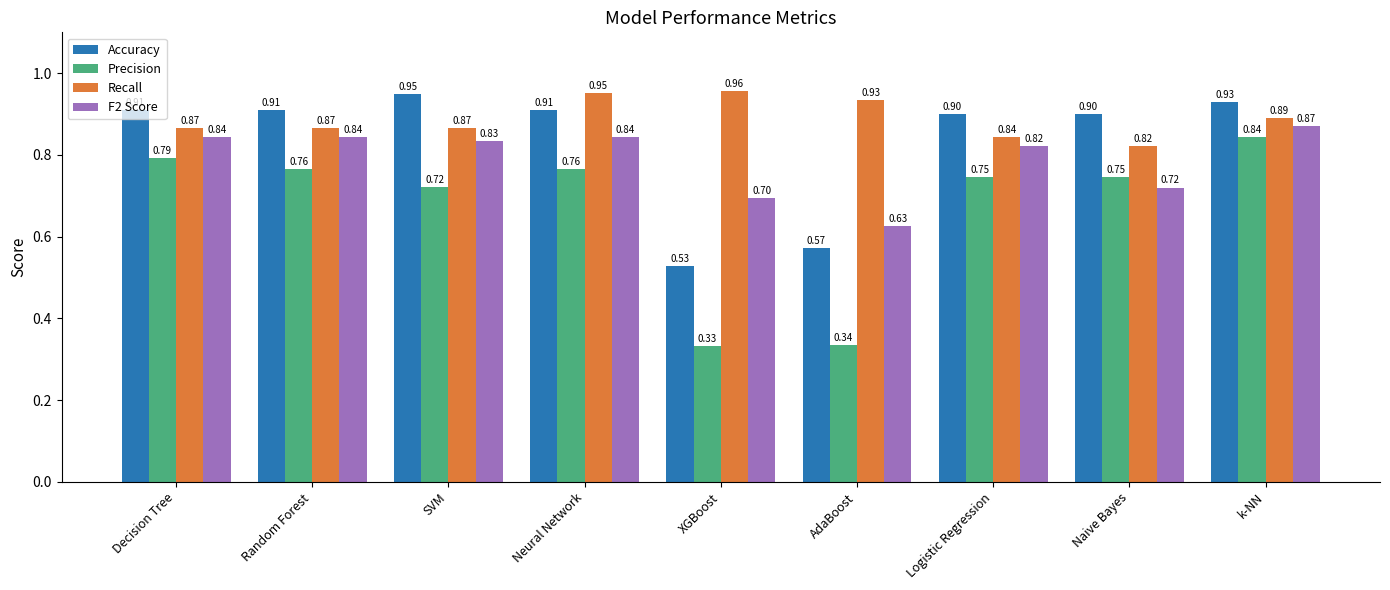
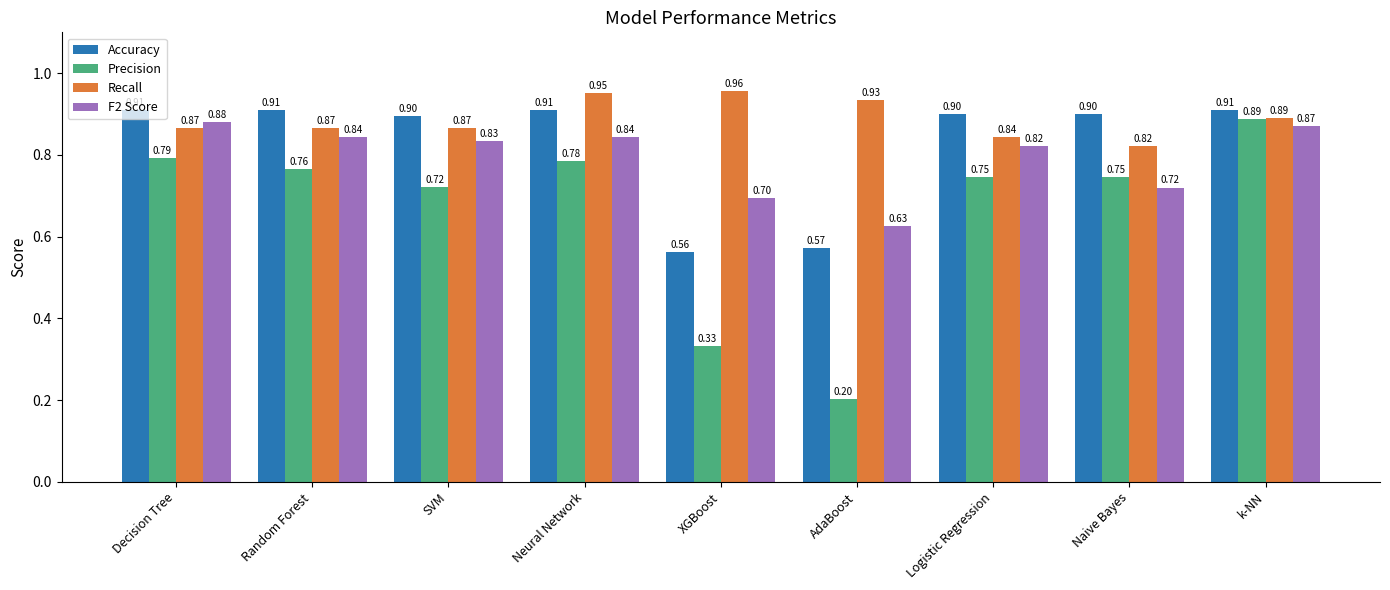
  {
    "Accuracy": {
      "Random Forest": 0.91,
-     "SVM": 0.95,
+     "SVM": 0.90,
      "Neural Network": 0.91,
-     "XGBoost": 0.53,
+     "XGBoost": 0.56,
      "AdaBoost": 0.57,
      "Logistic Regression": 0.90,
      "Naive Bayes": 0.90,
-     "k-NN": 0.93
+     "k-NN": 0.91
    },
    "Precision": {
      "Decision Tree": 0.79,
      "Random Forest": 0.76,
      "SVM": 0.72,
-     "Neural Network": 0.76,
+     "Neural Network": 0.78,
      "XGBoost": 0.33,
-     "AdaBoost": 0.34,
+     "AdaBoost": 0.20,
      "Logistic Regression": 0.75,
      "Naive Bayes": 0.75,
-     "k-NN": 0.84
+     "k-NN": 0.89
    },
    "Recall": {
      "Decision Tree": 0.87,
      "Random Forest": 0.87,
      "SVM": 0.87,
      "Neural Network": 0.95,
      "XGBoost": 0.96,
      "AdaBoost": 0.93,
      "Logistic Regression": 0.84,
      "Naive Bayes": 0.82,
      "k-NN": 0.89
    },
    "F2 Score": {
-     "Decision Tree": 0.84,
+     "Decision Tree": 0.88,
      "Random Forest": 0.84,
      "SVM": 0.83,
      "Neural Network": 0.84,
      "XGBoost": 0.70,
      "AdaBoost": 0.63,
      "Logistic Regression": 0.82,
      "Naive Bayes": 0.72,
      "k-NN": 0.87
    }
  }
